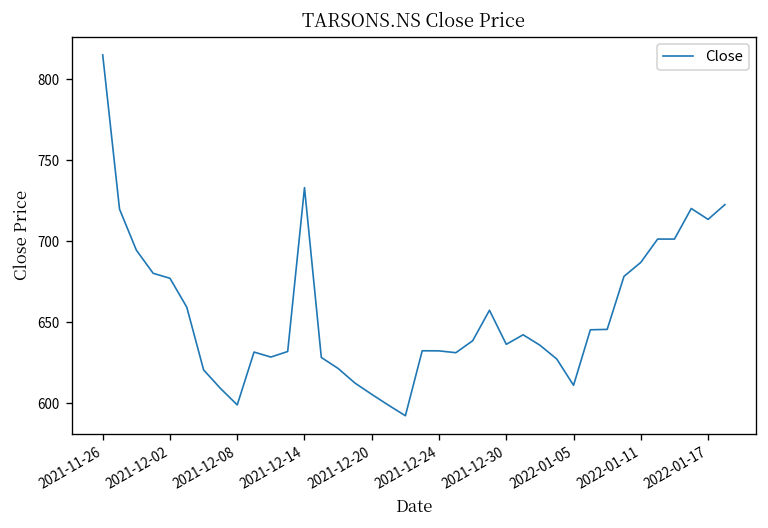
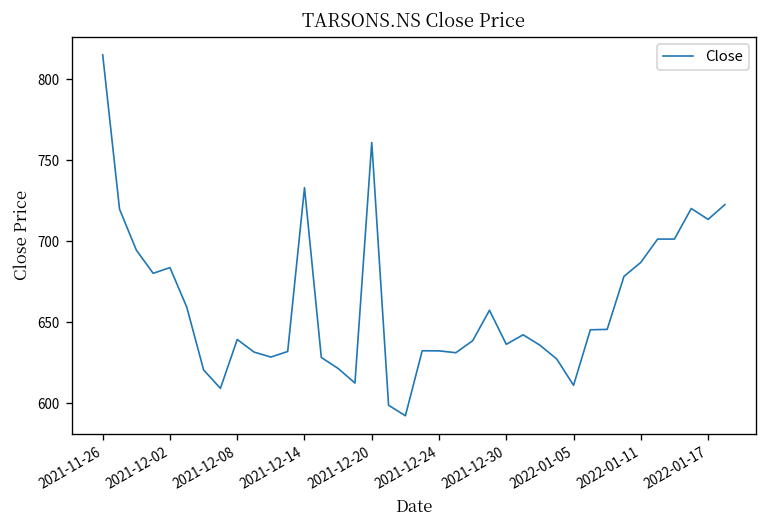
  {
    "2021-11-26": 815,
-   "2021-12-02": 677,
-   "2021-12-08": 599,
+   "2021-12-02": 684,
+   "2021-12-08": 639,
    "2021-12-14": 733,
-   "2021-12-20": 606,
+   "2021-12-20": 761,
    "2021-12-24": 632,
    "2021-12-30": 636,
    "2022-01-05": 611,
    "2022-01-11": 687,
    "2022-01-17": 713
  }
